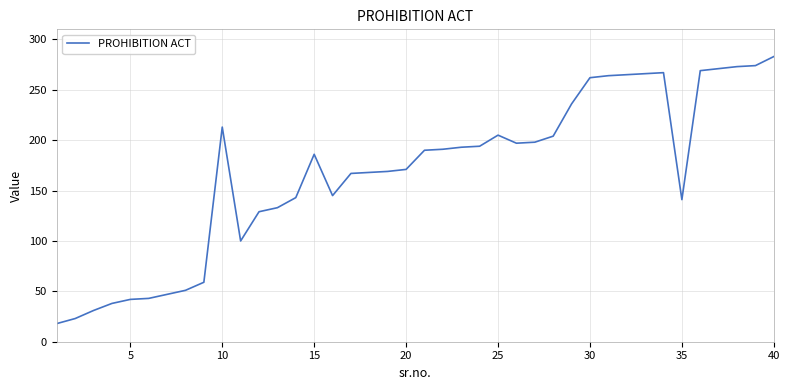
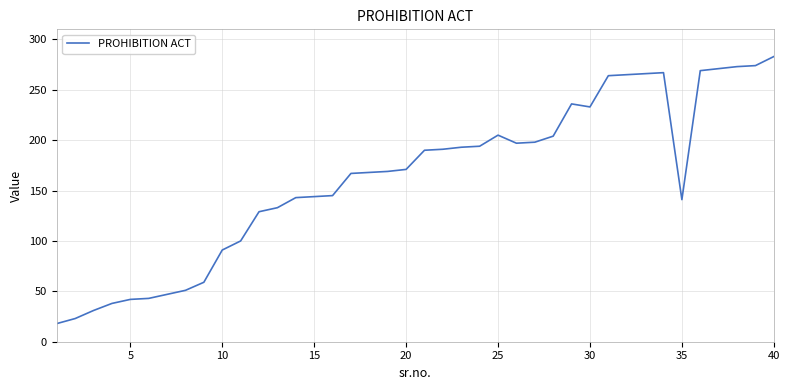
  {
    "5": 42,
-   "10": 213,
-   "15": 186,
+   "10": 91,
+   "15": 144,
    "20": 171,
    "25": 205,
-   "30": 262,
+   "30": 233,
    "35": 141,
    "40": 283
  }
